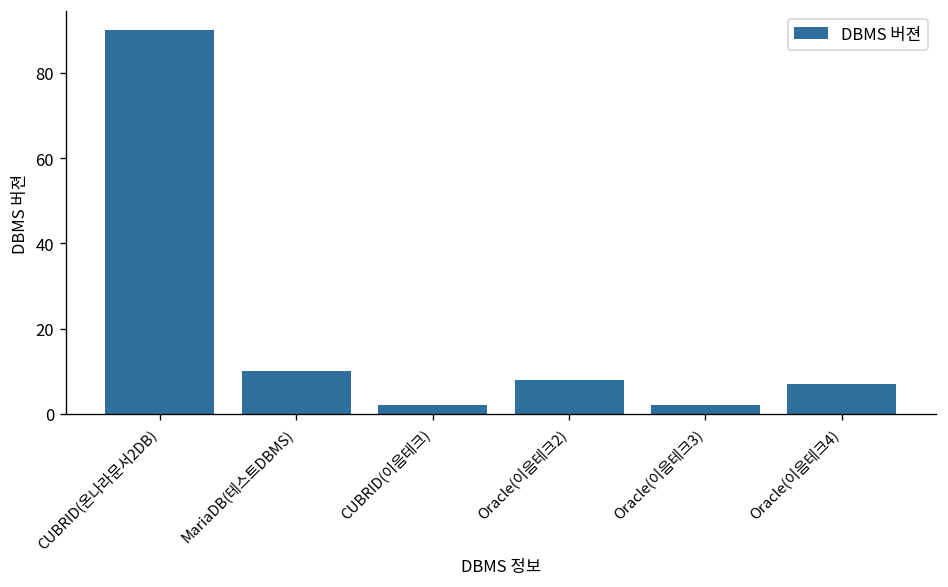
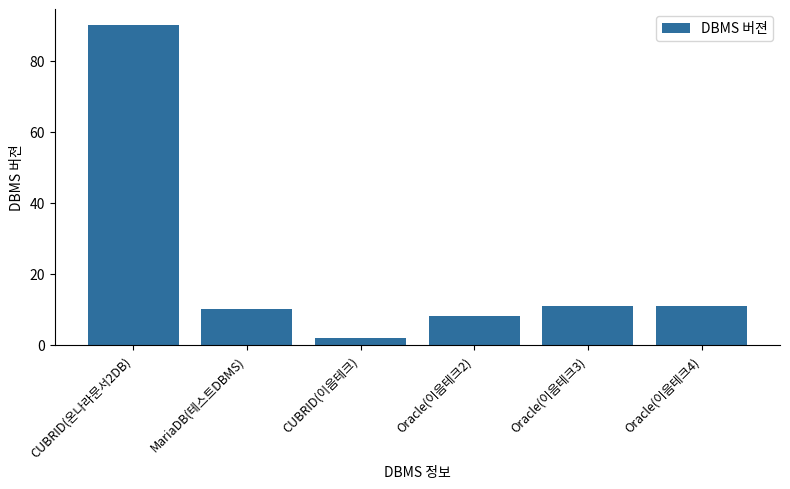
  {
    "CUBRID(온나라문서2DB)": 90,
    "MariaDB(테스트DBMS)": 10,
    "CUBRID(이음테크)": 2,
    "Oracle(이음테크2)": 8,
-   "Oracle(이음테크3)": 2,
-   "Oracle(이음테크4)": 7
+   "Oracle(이음테크3)": 11,
+   "Oracle(이음테크4)": 11
  }
